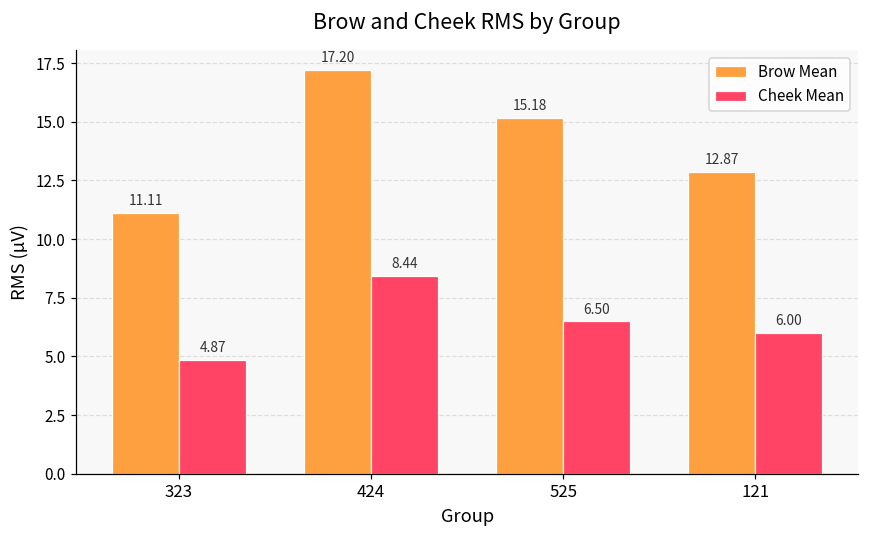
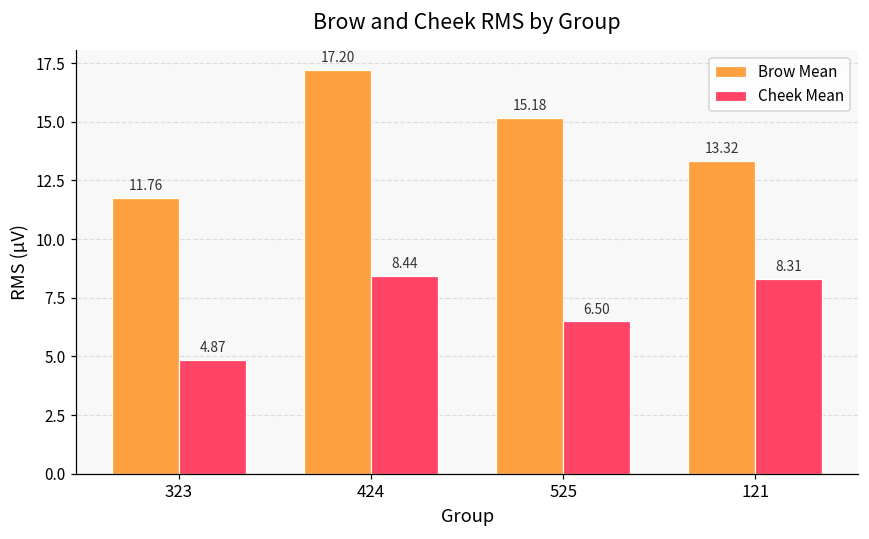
  {
    "Brow Mean": {
-     "323": 11.11,
+     "323": 11.76,
      "424": 17.20,
      "525": 15.18,
-     "121": 12.87
+     "121": 13.32
    },
    "Cheek Mean": {
      "323": 4.87,
      "424": 8.44,
      "525": 6.50,
-     "121": 6.00
+     "121": 8.31
    }
  }
